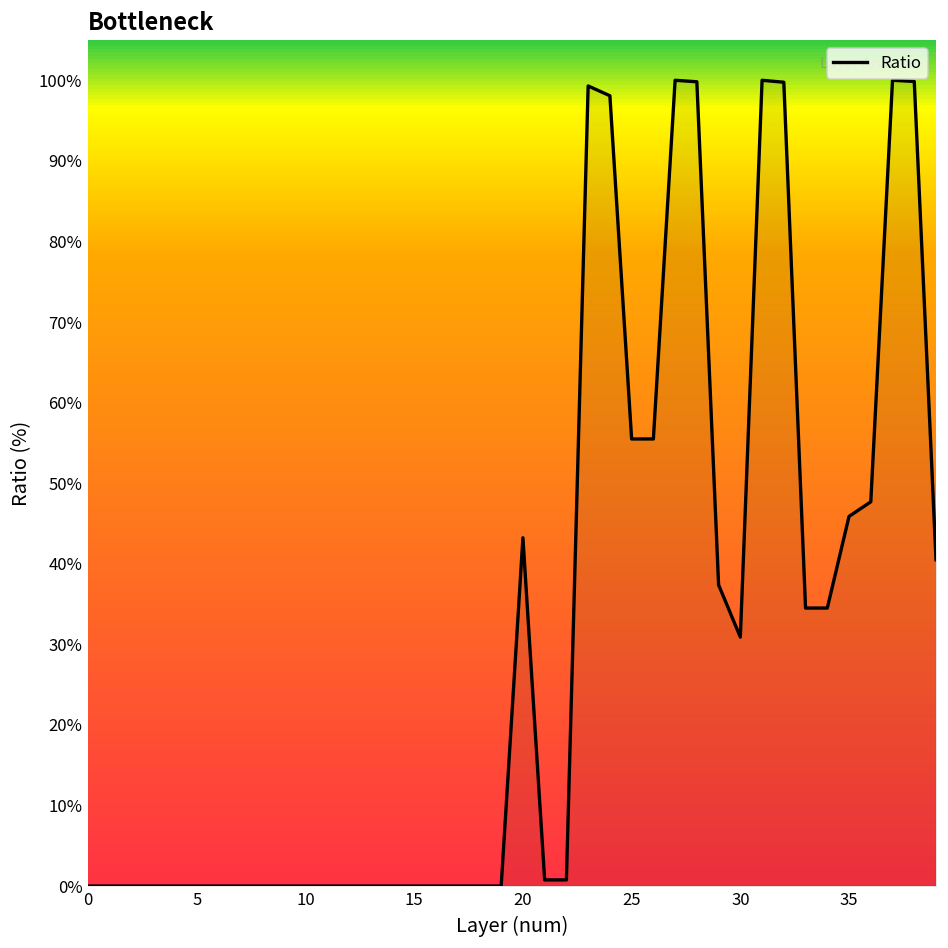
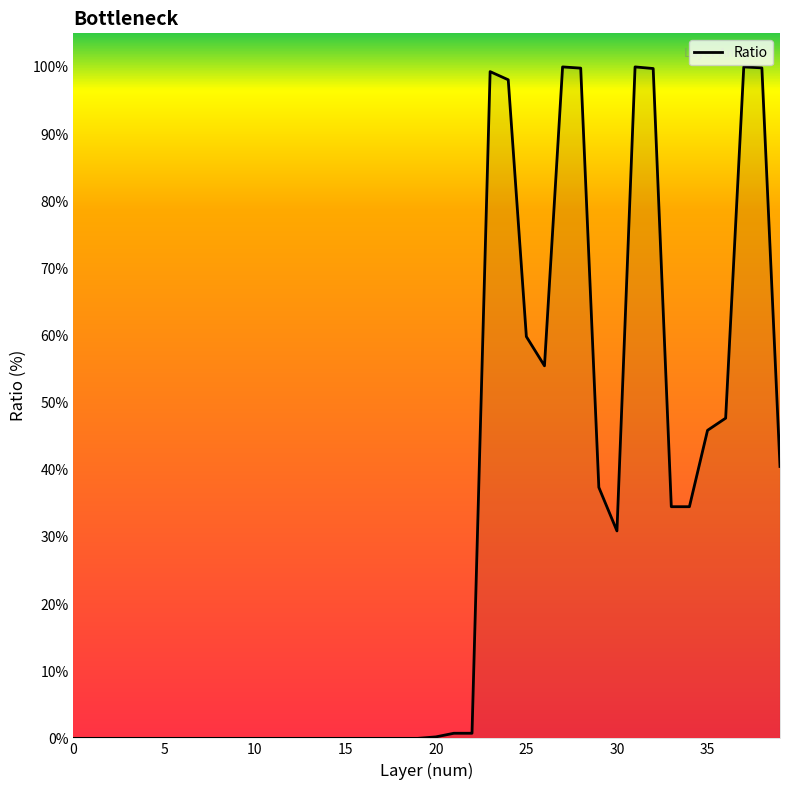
  {
    "0": "0%",
    "5": "0%",
    "10": "0%",
    "15": "0%",
-   "20": "43%",
-   "25": "55%",
+   "20": "0%",
+   "25": "60%",
    "30": "31%",
    "35": "46%"
  }
